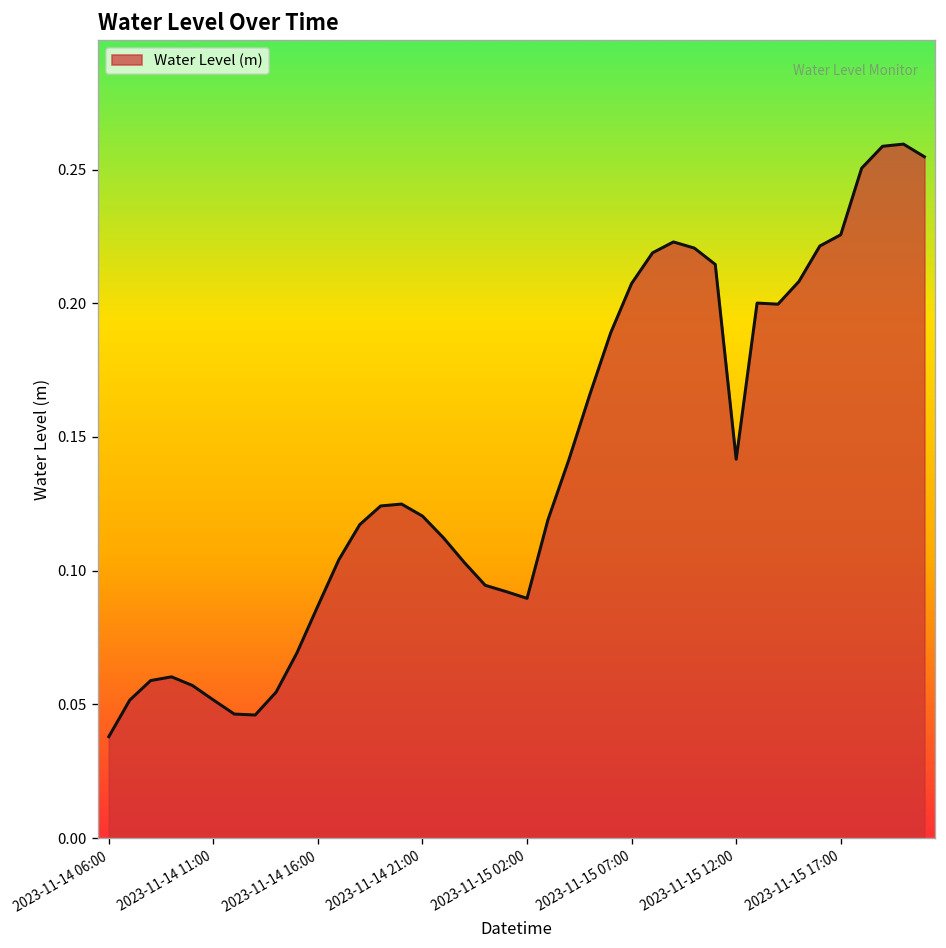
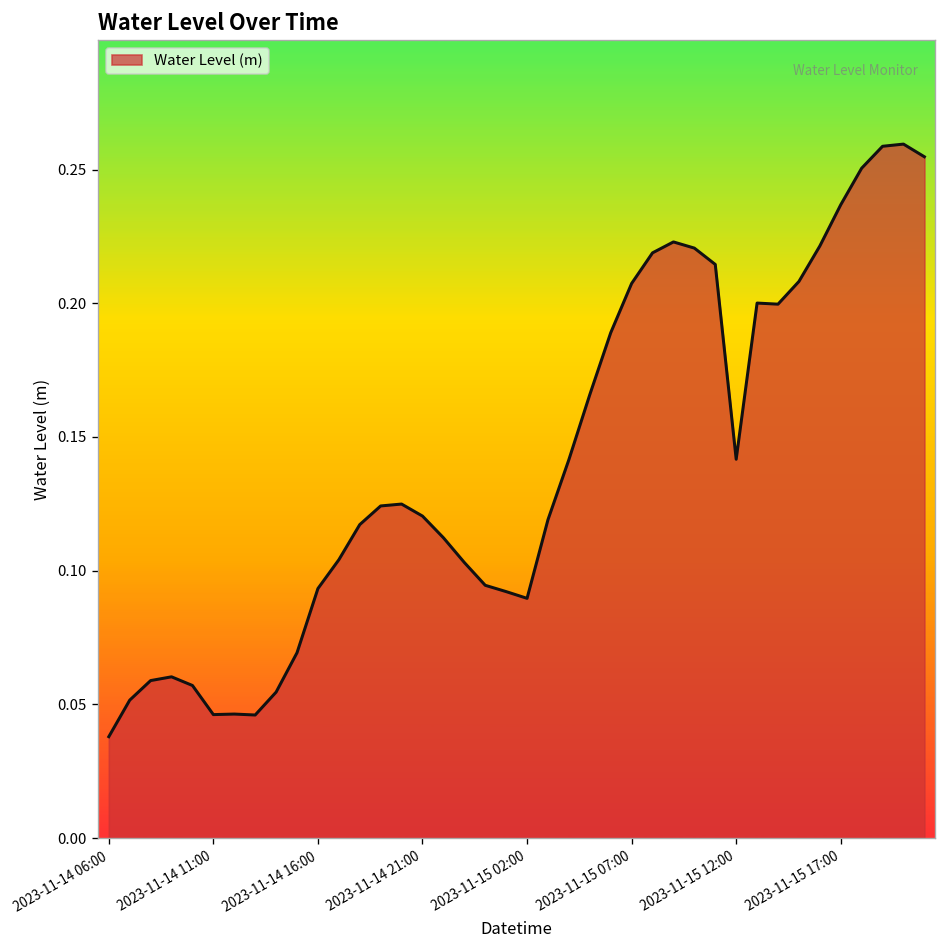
  {
    "2023-11-14 06:00": 0.038,
-   "2023-11-14 11:00": 0.052,
-   "2023-11-14 16:00": 0.087,
+   "2023-11-14 11:00": 0.046,
+   "2023-11-14 16:00": 0.093,
    "2023-11-14 21:00": 0.120,
    "2023-11-15 02:00": 0.090,
    "2023-11-15 07:00": 0.207,
    "2023-11-15 12:00": 0.142,
-   "2023-11-15 17:00": 0.226
+   "2023-11-15 17:00": 0.237
  }
